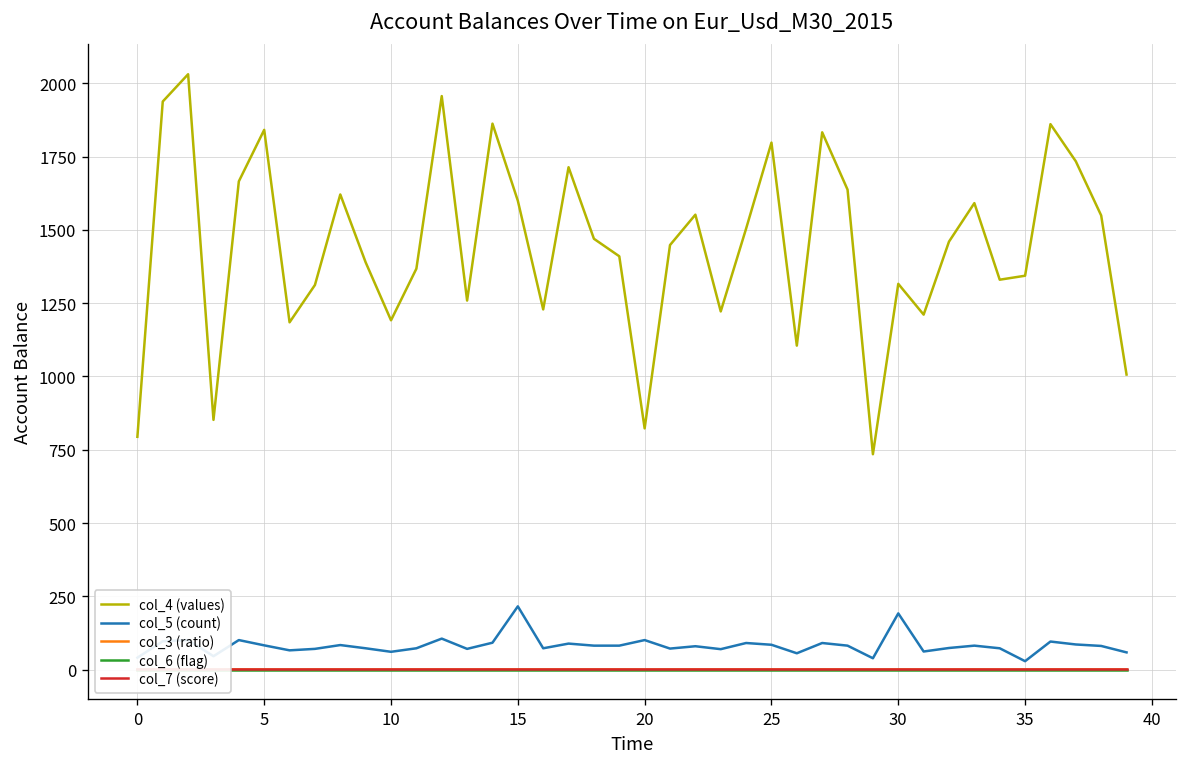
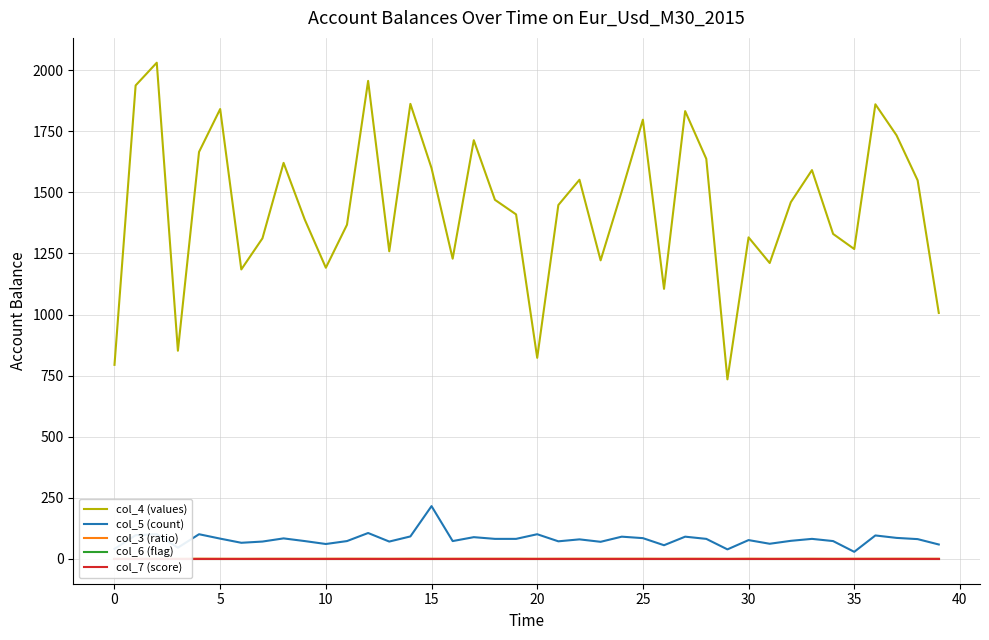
  {
    "col_4 (values)": {
      "0": 790,
      "5": 1840,
      "10": 1190,
      "15": 1600,
      "20": 820,
      "25": 1800,
      "30": 1320,
-     "35": 1340
+     "35": 1270
    },
    "col_5 (count)": {
      "5": 80,
      "10": 60,
      "15": 220,
      "20": 100,
      "25": 90,
-     "30": 190,
+     "30": 80,
      "35": 30
    },
    "col_7 (score)": {
      "5": 0,
      "10": 0,
      "15": 0,
      "20": 0,
      "25": 0,
      "30": 0,
      "35": 0
    }
  }
